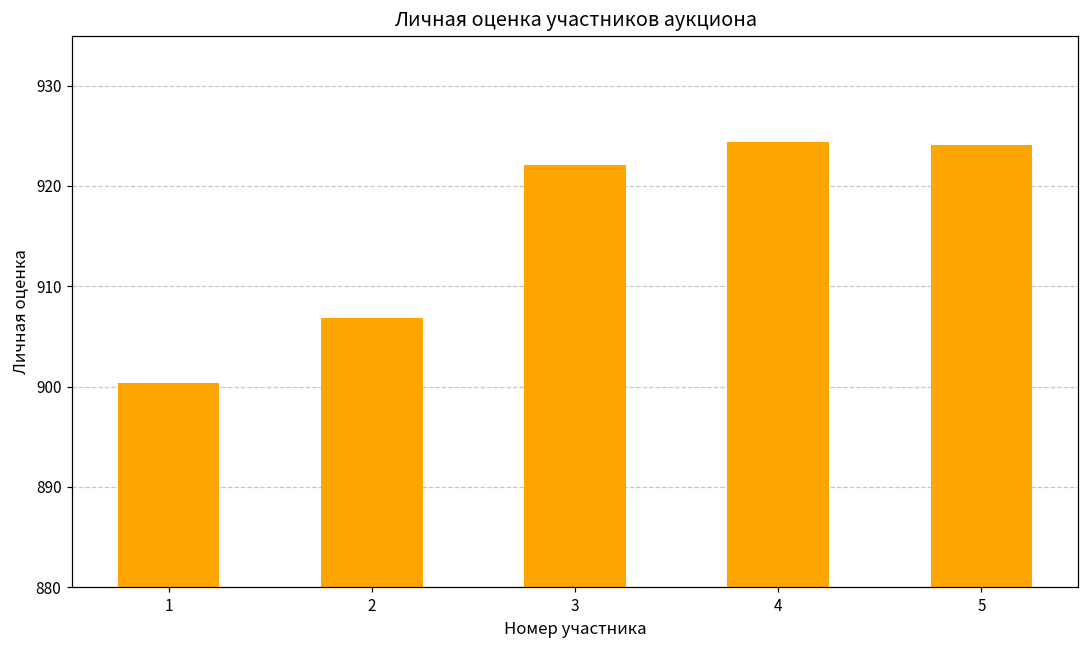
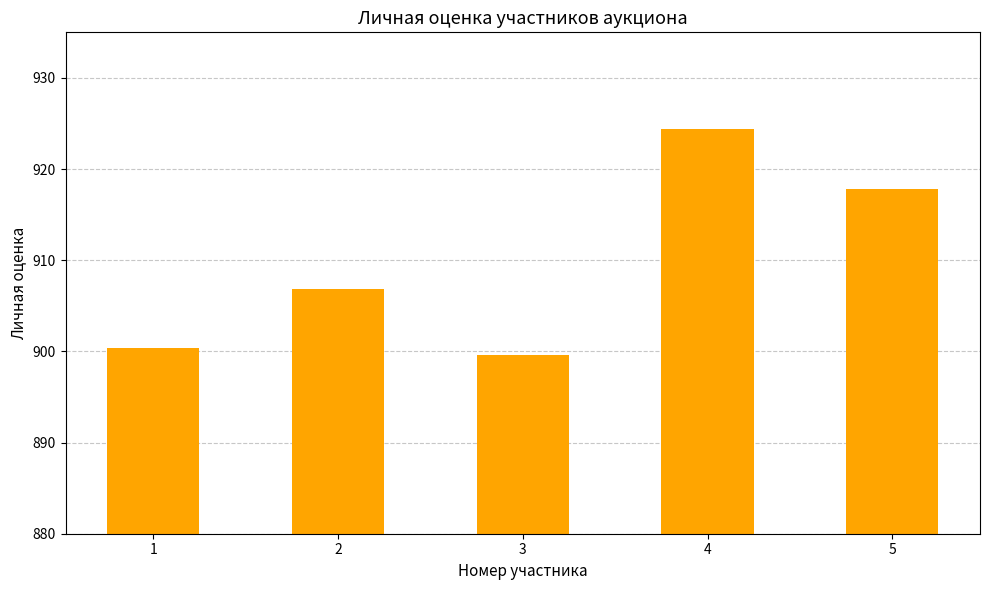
  {
    "1": 900,
    "2": 907,
-   "3": 922,
+   "3": 900,
    "4": 924,
-   "5": 924
+   "5": 918
  }
